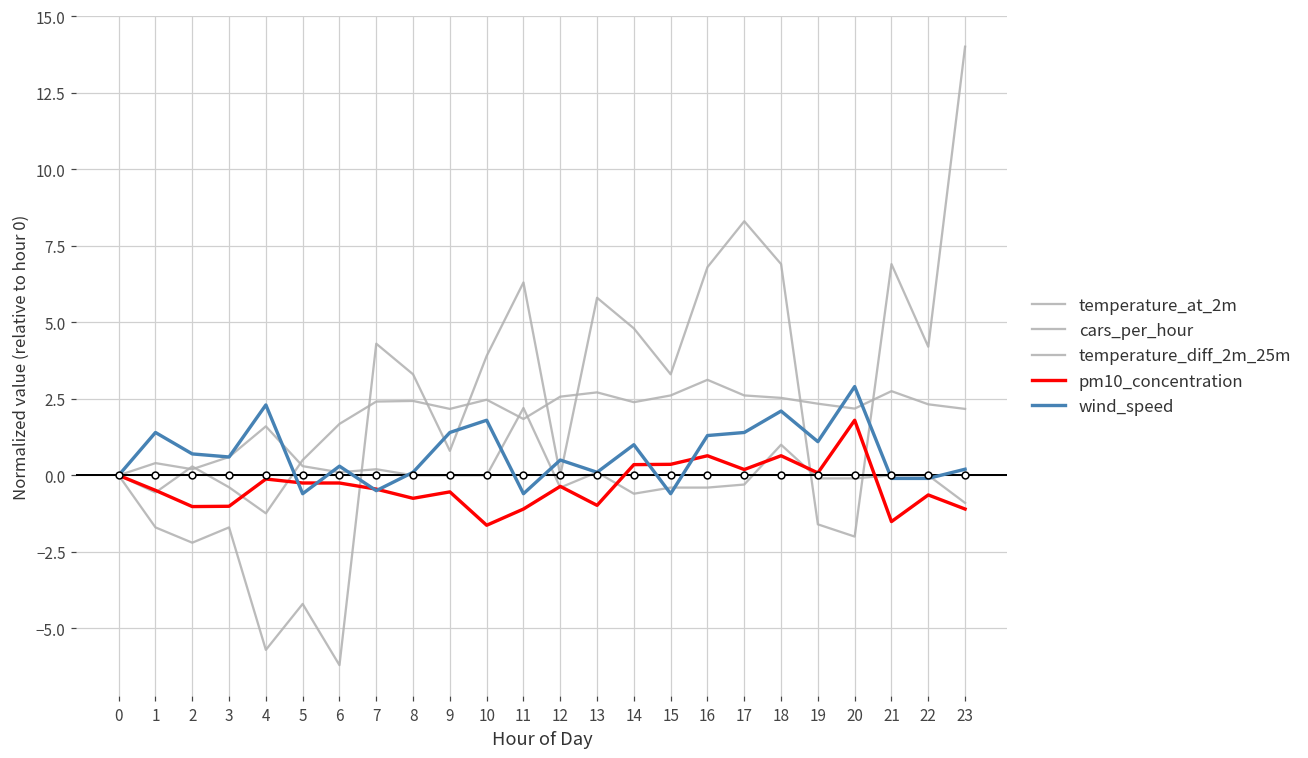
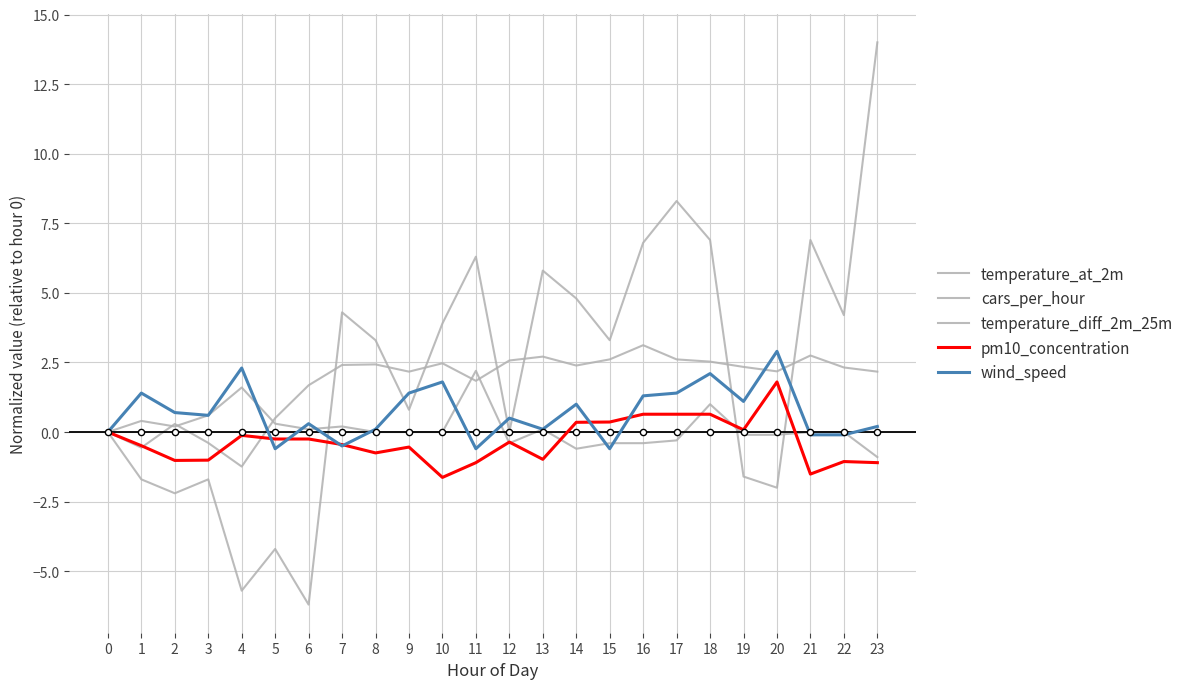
  {
    "pm10_concentration": {
      "2": -1.0,
      "3": -1.0,
      "4": -0.1,
      "5": -0.3,
      "6": -0.3,
      "8": -0.8,
      "9": -0.5,
      "10": -1.6,
      "11": -1.1,
      "13": -1.0,
      "14": 0.4,
      "15": 0.4,
      "16": 0.6,
-     "17": 0.2,
+     "17": 0.6,
      "18": 0.6,
      "20": 1.8,
      "21": -1.5,
-     "22": -0.6,
+     "22": -1.1,
      "23": -1.1
    },
    "wind_speed": {
      "1": 1.4,
      "2": 0.7,
      "4": 2.3,
      "5": -0.6,
      "6": 0.3,
      "8": 0.1,
      "9": 1.4,
      "10": 1.8,
      "11": -0.6,
      "12": 0.5,
      "14": 1.0,
      "15": -0.6,
      "16": 1.3,
      "17": 1.4,
      "18": 2.1,
      "19": 1.1,
      "20": 2.9,
      "21": -0.1,
      "22": -0.1,
      "23": 0.2
    }
  }
